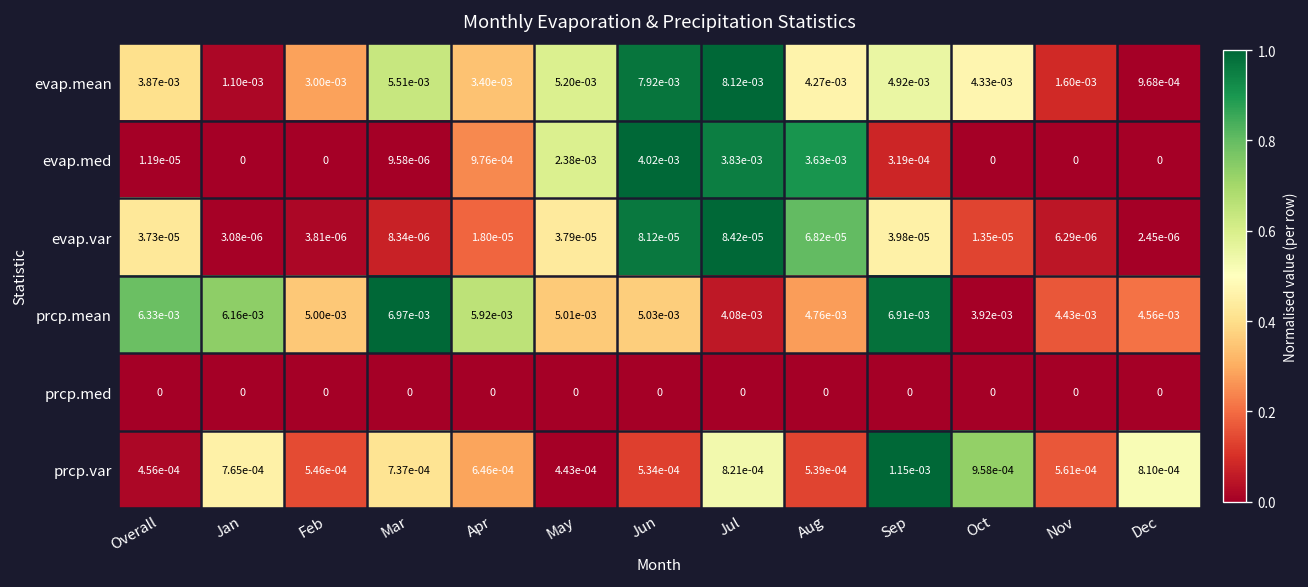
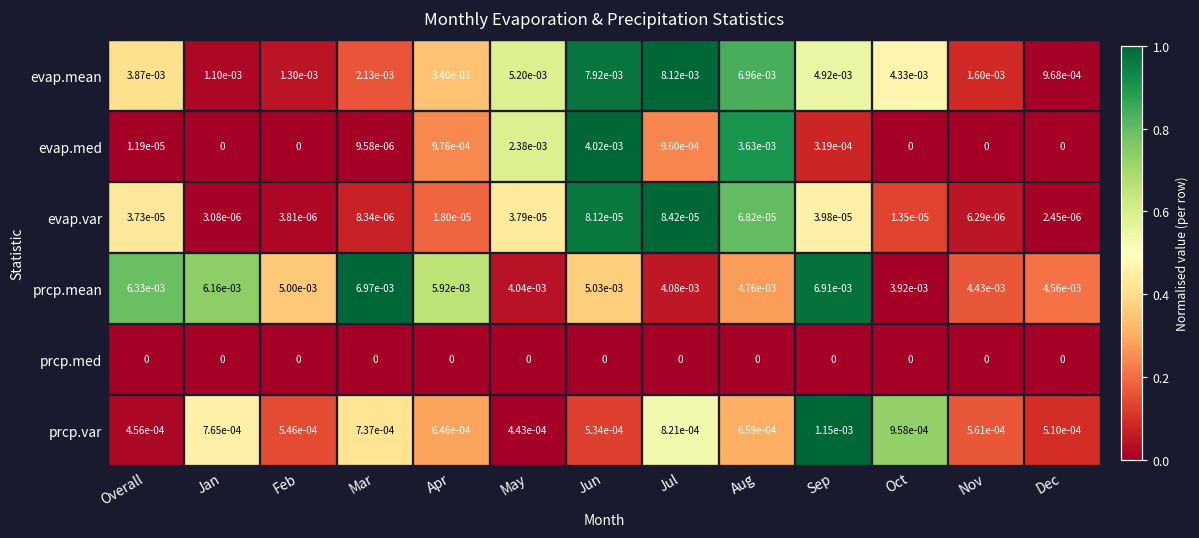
  {
    "evap.mean": {
      "Overall": "3.87e-03",
      "Jan": "1.10e-03",
-     "Feb": "3.00e-03",
-     "Mar": "5.51e-03",
+     "Feb": "1.30e-03",
+     "Mar": "2.13e-03",
      "Apr": "3.40e-03",
      "May": "5.20e-03",
      "Jun": "7.92e-03",
      "Jul": "8.12e-03",
-     "Aug": "4.27e-03",
+     "Aug": "6.96e-03",
      "Sep": "4.92e-03",
      "Oct": "4.33e-03",
      "Nov": "1.60e-03",
      "Dec": "9.68e-04"
    },
    "evap.med": {
      "Overall": "1.19e-05",
      "Jan": "0",
      "Feb": "0",
      "Mar": "9.58e-06",
      "Apr": "9.76e-04",
      "May": "2.38e-03",
      "Jun": "4.02e-03",
-     "Jul": "3.83e-03",
+     "Jul": "9.60e-04",
      "Aug": "3.63e-03",
      "Sep": "3.19e-04",
      "Oct": "0",
      "Nov": "0",
      "Dec": "0"
    },
    "evap.var": {
      "Overall": "3.73e-05",
      "Jan": "3.08e-06",
      "Feb": "3.81e-06",
      "Mar": "8.34e-06",
      "Apr": "1.80e-05",
      "May": "3.79e-05",
      "Jun": "8.12e-05",
      "Jul": "8.42e-05",
      "Aug": "6.82e-05",
      "Sep": "3.98e-05",
      "Oct": "1.35e-05",
      "Nov": "6.29e-06",
      "Dec": "2.45e-06"
    },
    "prcp.mean": {
      "Overall": "6.33e-03",
      "Jan": "6.16e-03",
      "Feb": "5.00e-03",
      "Mar": "6.97e-03",
      "Apr": "5.92e-03",
-     "May": "5.01e-03",
+     "May": "4.04e-03",
      "Jun": "5.03e-03",
      "Jul": "4.08e-03",
      "Aug": "4.76e-03",
      "Sep": "6.91e-03",
      "Oct": "3.92e-03",
      "Nov": "4.43e-03",
      "Dec": "4.56e-03"
    },
    "prcp.med": {
      "Overall": "0",
      "Jan": "0",
      "Feb": "0",
      "Mar": "0",
      "Apr": "0",
      "May": "0",
      "Jun": "0",
      "Jul": "0",
      "Aug": "0",
      "Sep": "0",
      "Oct": "0",
      "Nov": "0",
      "Dec": "0"
    },
    "prcp.var": {
      "Overall": "4.56e-04",
      "Jan": "7.65e-04",
      "Feb": "5.46e-04",
      "Mar": "7.37e-04",
      "Apr": "6.46e-04",
      "May": "4.43e-04",
      "Jun": "5.34e-04",
      "Jul": "8.21e-04",
-     "Aug": "5.39e-04",
+     "Aug": "6.59e-04",
      "Sep": "1.15e-03",
      "Oct": "9.58e-04",
      "Nov": "5.61e-04",
-     "Dec": "8.10e-04"
+     "Dec": "5.10e-04"
    }
  }
